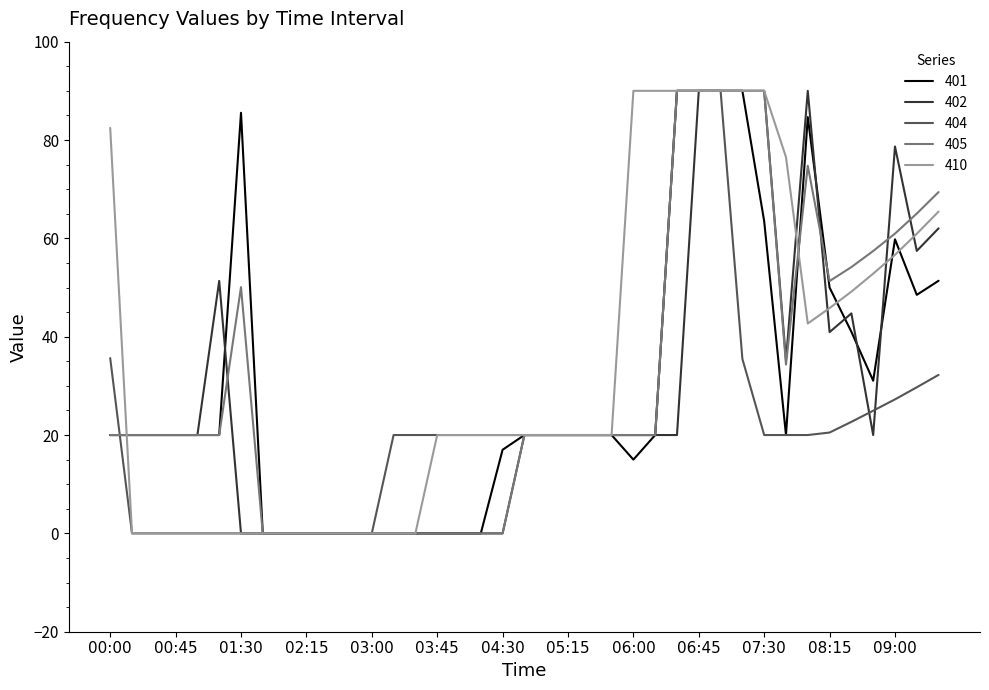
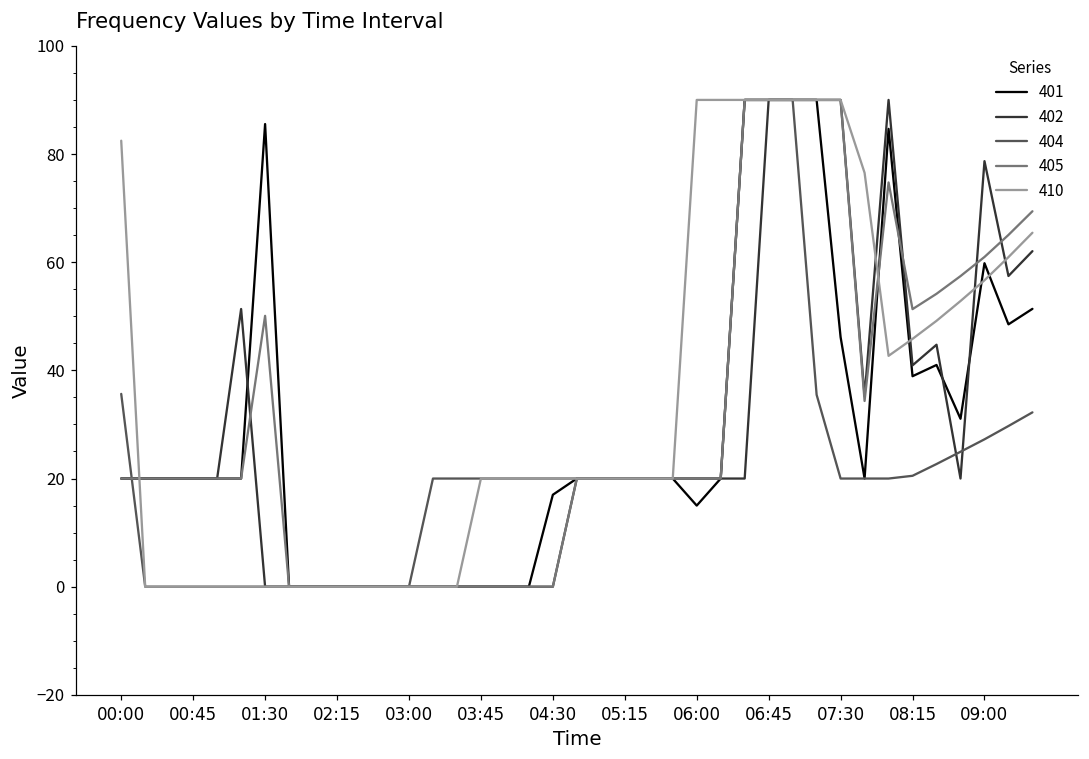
  {
    "401": {
      "01:30": 86,
      "04:30": 17,
      "06:00": 15,
-     "07:30": 63,
-     "08:15": 50,
+     "07:30": 46,
+     "08:15": 39,
      "09:00": 60
    }
  }
